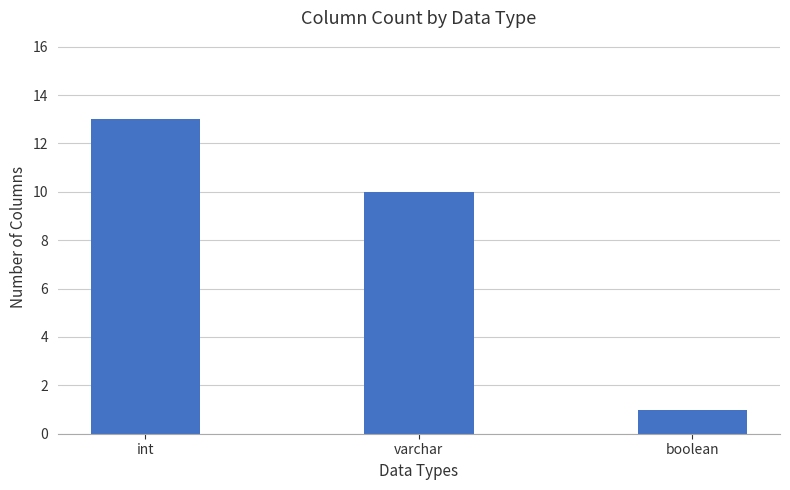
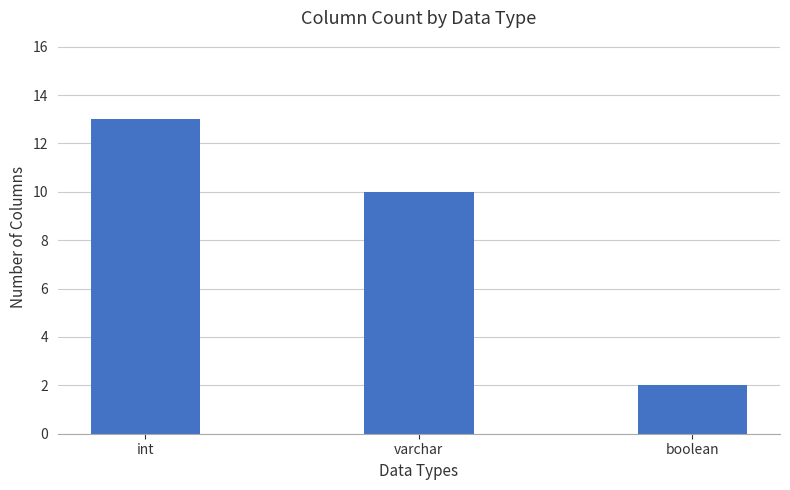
  {
    "int": 13,
    "varchar": 10,
-   "boolean": 1
+   "boolean": 2
  }
